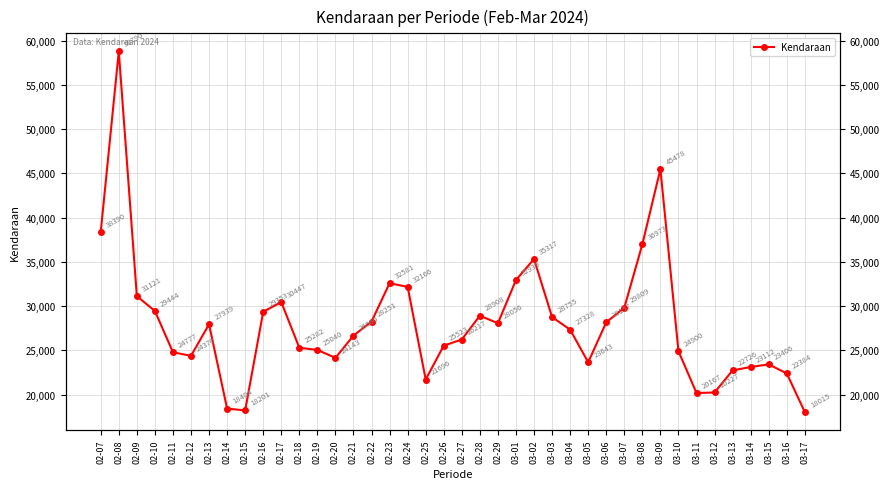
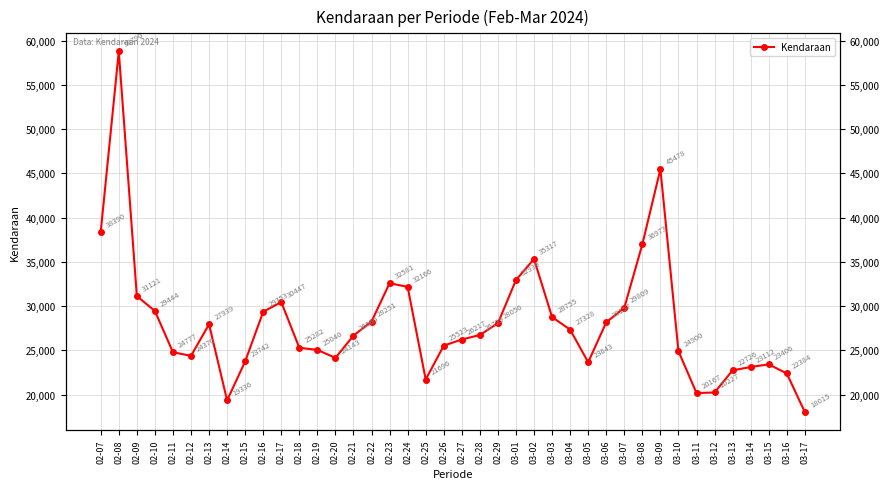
  {
    "02-07": 38390,
    "02-09": 31121,
    "02-10": 29444,
    "02-11": 24777,
    "02-12": 24370,
    "02-13": 27939,
-   "02-14": 18404,
-   "02-15": 18201,
+   "02-14": 19336,
+   "02-15": 23742,
    "02-17": 30447,
    "02-22": 28251,
    "02-25": 21696,
    "02-27": 26217,
-   "02-28": 28908,
+   "02-28": 26729,
    "02-29": 28056,
    "03-02": 35317,
    "03-03": 28755,
    "03-04": 27328,
    "03-05": 23643,
    "03-07": 29809,
    "03-08": 36973,
    "03-09": 45478,
    "03-10": 24900,
    "03-16": 22384,
    "03-17": 18015
  }
